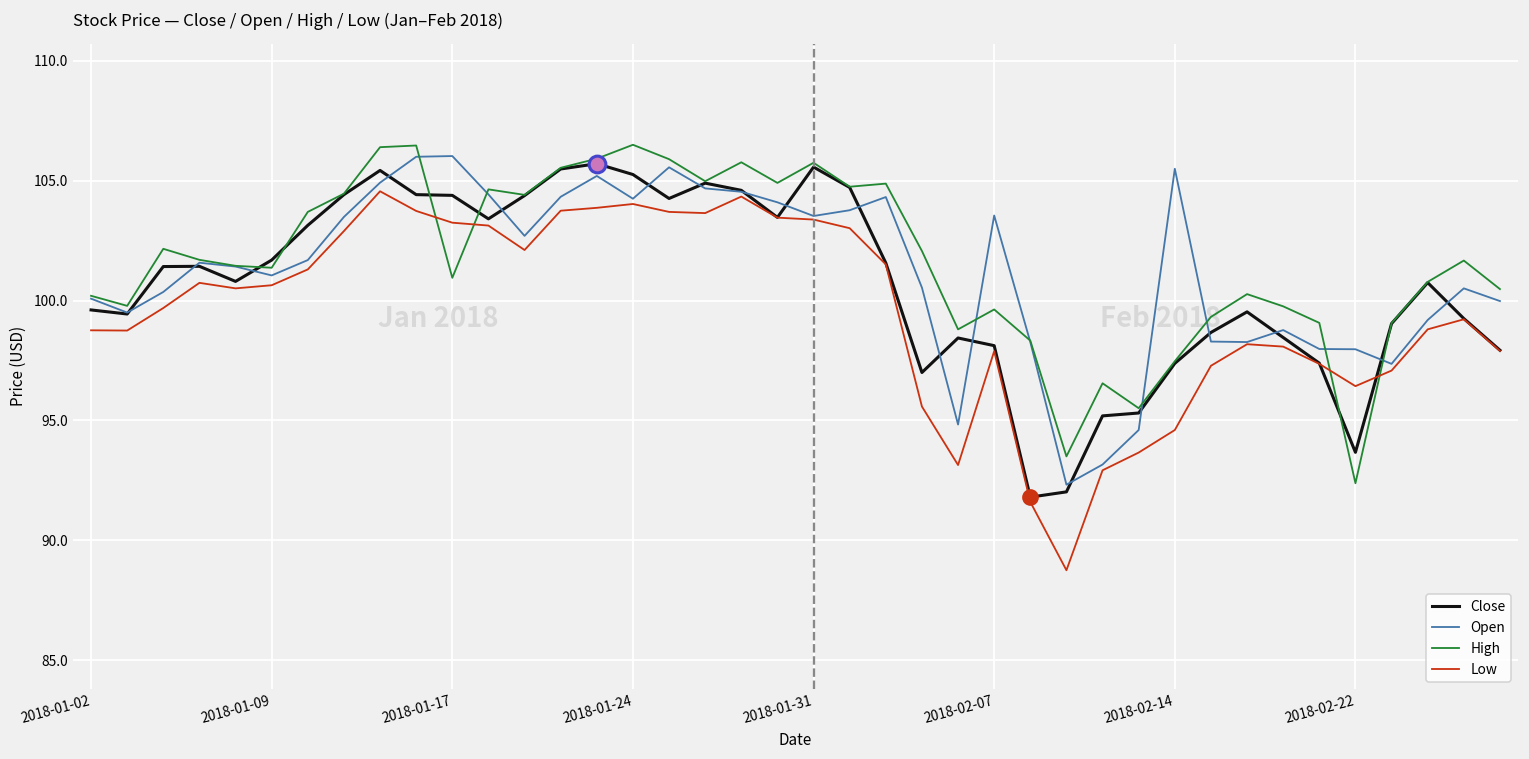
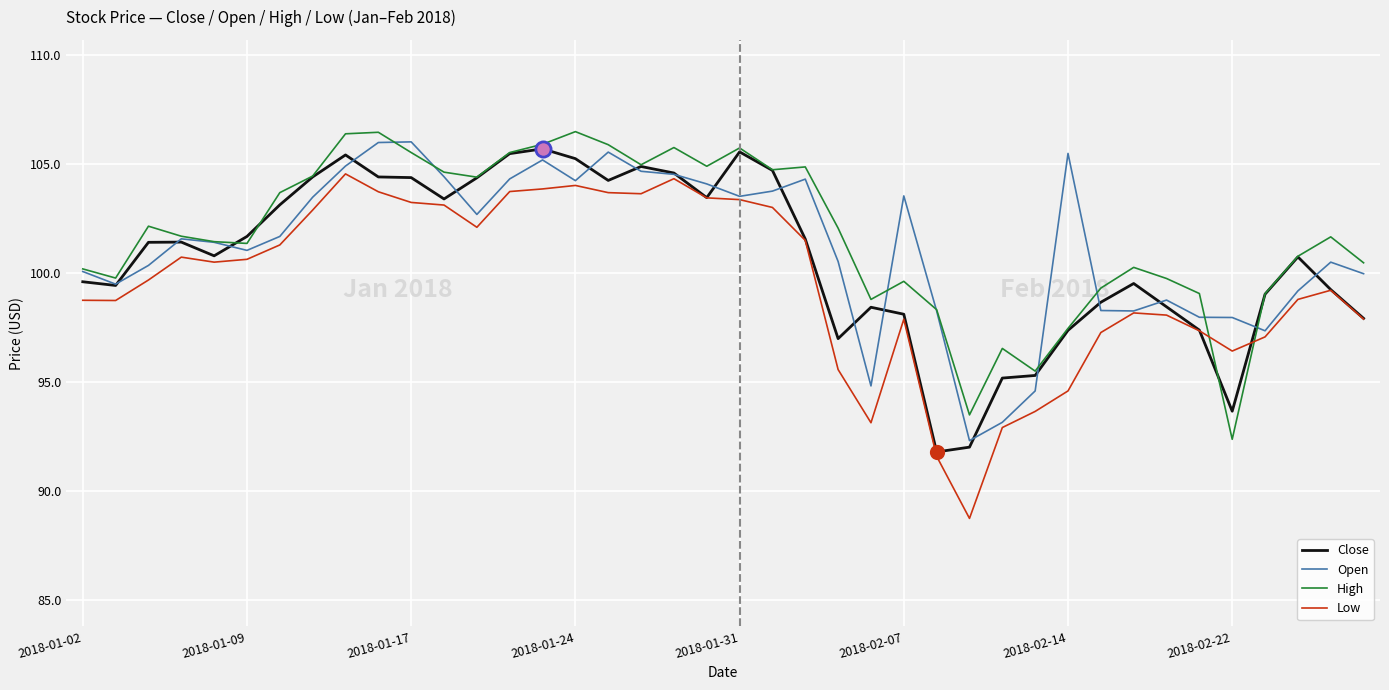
  {
    "Close": {
      "2018-01-02": 99.6,
      "2018-01-09": 101.7,
      "2018-01-17": 104.4,
      "2018-01-24": 105.3,
      "2018-01-31": 105.6,
      "2018-02-07": 98.1,
      "2018-02-22": 93.7
    },
    "Open": {
      "2018-01-02": 100.1,
      "2018-01-09": 101.1,
      "2018-01-17": 106.0,
      "2018-01-24": 104.3,
      "2018-01-31": 103.5,
      "2018-02-07": 103.6,
      "2018-02-14": 105.5,
      "2018-02-22": 98.0
    },
    "High": {
      "2018-01-02": 100.2,
      "2018-01-09": 101.4,
-     "2018-01-17": 101.0,
+     "2018-01-17": 105.5,
      "2018-01-24": 106.5,
      "2018-01-31": 105.8,
      "2018-02-07": 99.6,
      "2018-02-22": 92.4
    }
  }
